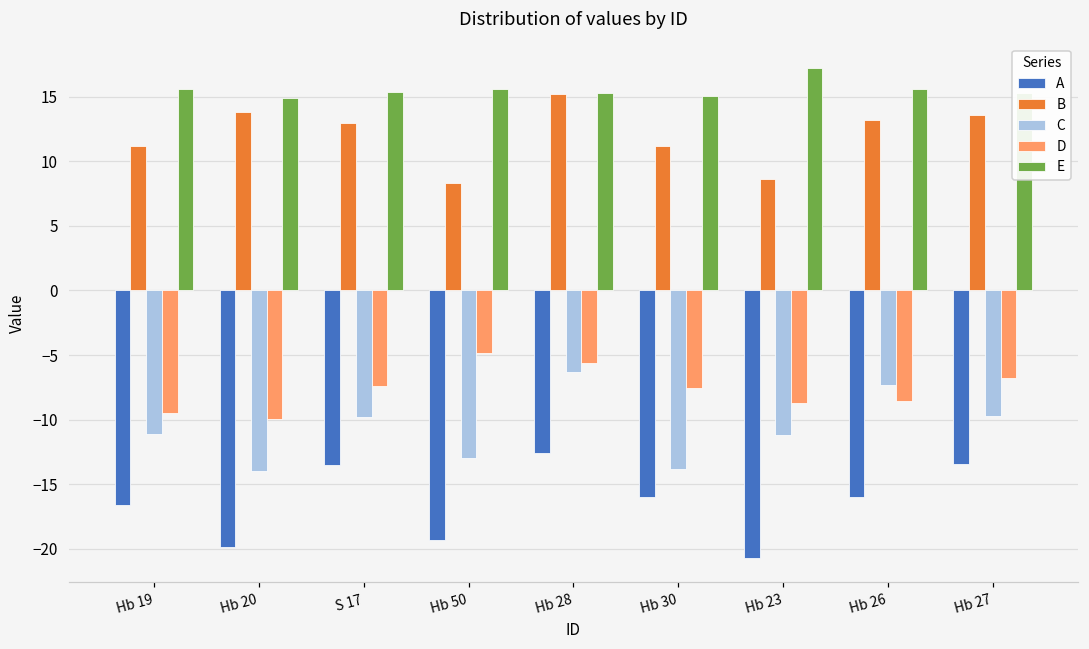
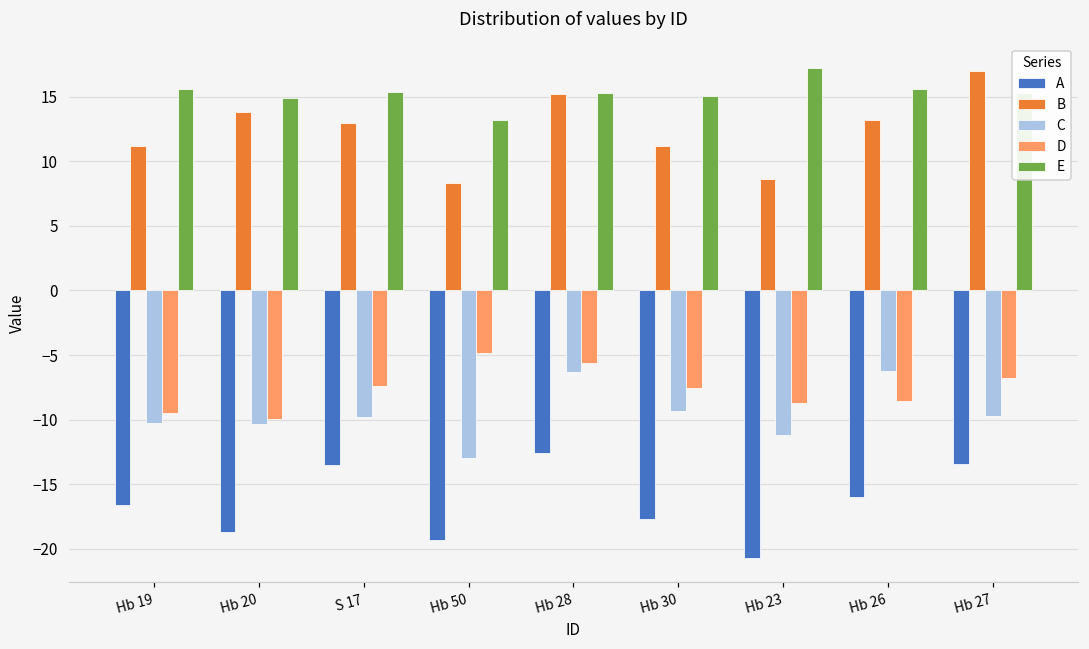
  {
    "A": {
      "Hb 19": -16.6,
-     "Hb 20": -19.9,
+     "Hb 20": -18.7,
      "S 17": -13.5,
      "Hb 50": -19.3,
      "Hb 28": -12.5,
-     "Hb 30": -16.0,
+     "Hb 30": -17.7,
      "Hb 23": -20.7,
      "Hb 26": -16.0,
      "Hb 27": -13.4
    },
    "B": {
      "Hb 19": 11.2,
      "Hb 20": 13.8,
      "S 17": 12.9,
      "Hb 50": 8.3,
      "Hb 28": 15.2,
      "Hb 30": 11.2,
      "Hb 23": 8.6,
      "Hb 26": 13.2,
-     "Hb 27": 13.6
+     "Hb 27": 17.0
    },
    "C": {
-     "Hb 19": -11.1,
-     "Hb 20": -14.0,
+     "Hb 19": -10.2,
+     "Hb 20": -10.3,
      "S 17": -9.8,
      "Hb 50": -12.9,
      "Hb 28": -6.3,
-     "Hb 30": -13.8,
+     "Hb 30": -9.4,
      "Hb 23": -11.2,
-     "Hb 26": -7.3,
+     "Hb 26": -6.2,
      "Hb 27": -9.7
    },
    "D": {
      "Hb 19": -9.5,
      "Hb 20": -9.9,
      "S 17": -7.4,
      "Hb 50": -4.8,
      "Hb 28": -5.6,
      "Hb 30": -7.5,
      "Hb 23": -8.7,
      "Hb 26": -8.5,
      "Hb 27": -6.8
    },
    "E": {
      "Hb 19": 15.6,
      "Hb 20": 14.9,
      "S 17": 15.3,
-     "Hb 50": 15.6,
+     "Hb 50": 13.2,
      "Hb 28": 15.3,
      "Hb 30": 15.0,
      "Hb 23": 17.2,
      "Hb 26": 15.6
    }
  }
